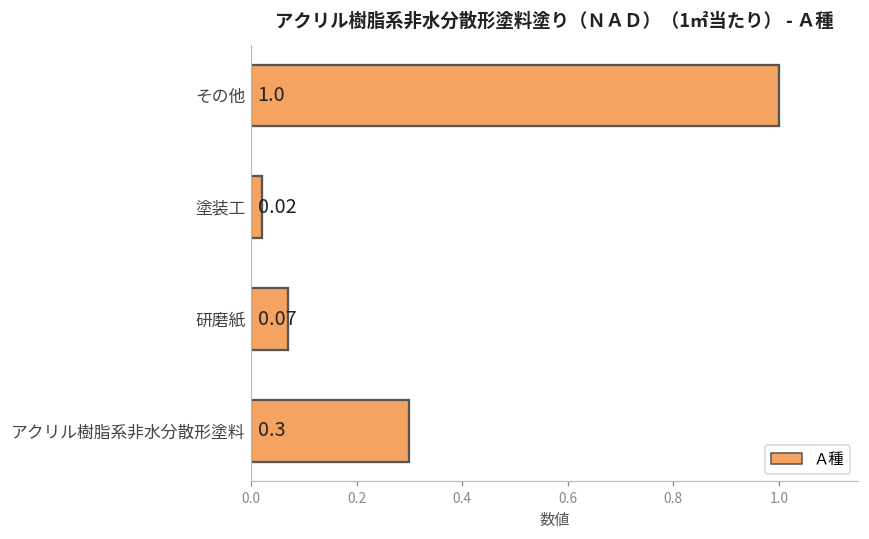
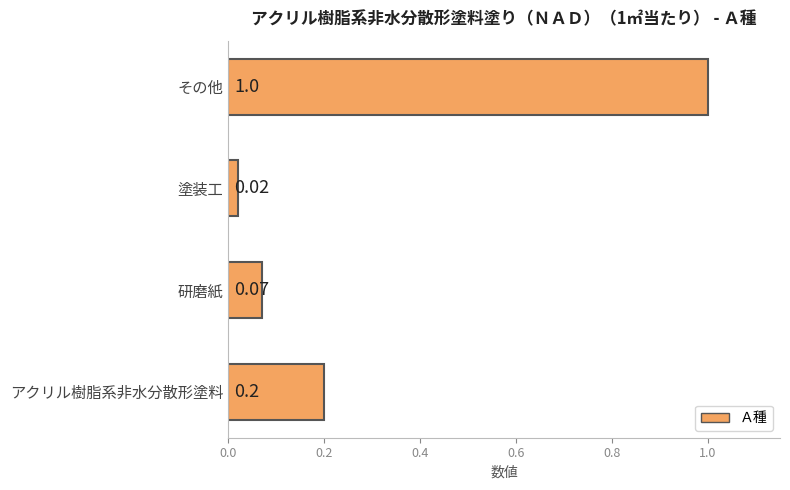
  {
    "その他": 1.0,
    "塗装工": 0.02,
    "研磨紙": 0.07,
-   "アクリル樹脂系非水分散形塗料": 0.3
+   "アクリル樹脂系非水分散形塗料": 0.2
  }
